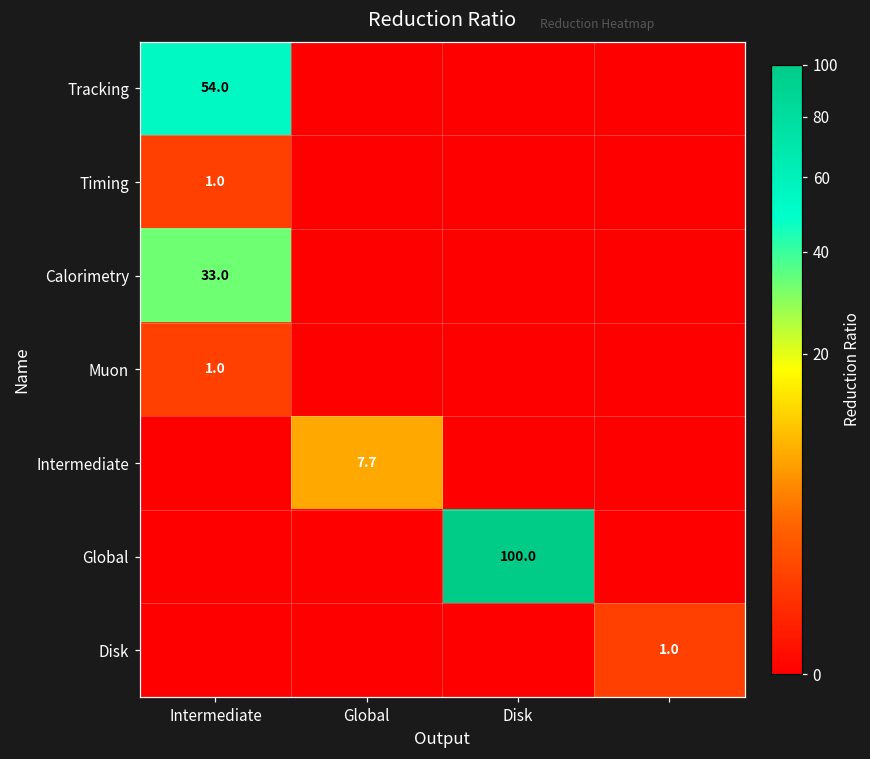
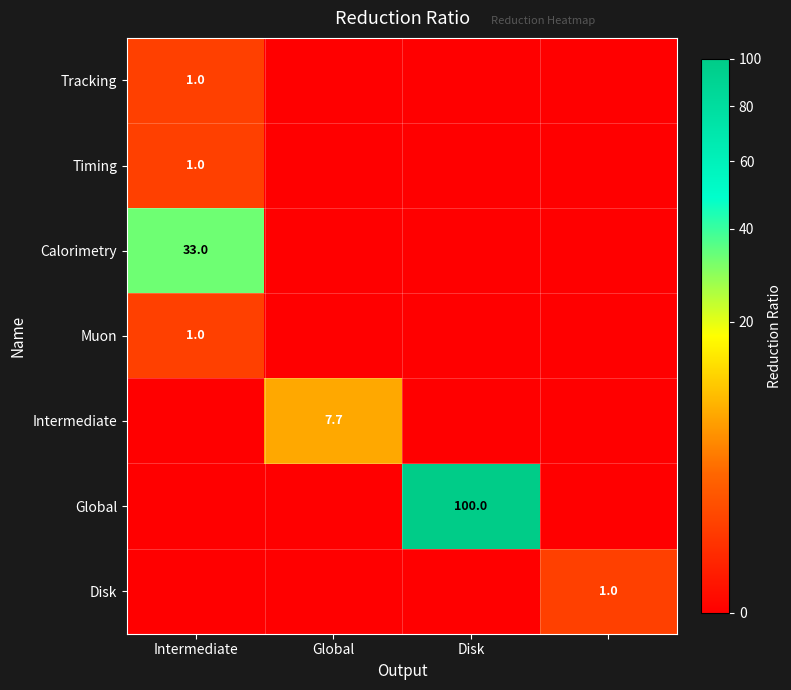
  {
    "Tracking": {
-     "Intermediate": 54.0
+     "Intermediate": 1.0
    },
    "Timing": {
      "Intermediate": 1.0
    },
    "Calorimetry": {
      "Intermediate": 33.0
    },
    "Muon": {
      "Intermediate": 1.0
    },
    "Intermediate": {
      "Global": 7.7
    },
    "Global": {
      "Disk": 100.0
    }
  }
